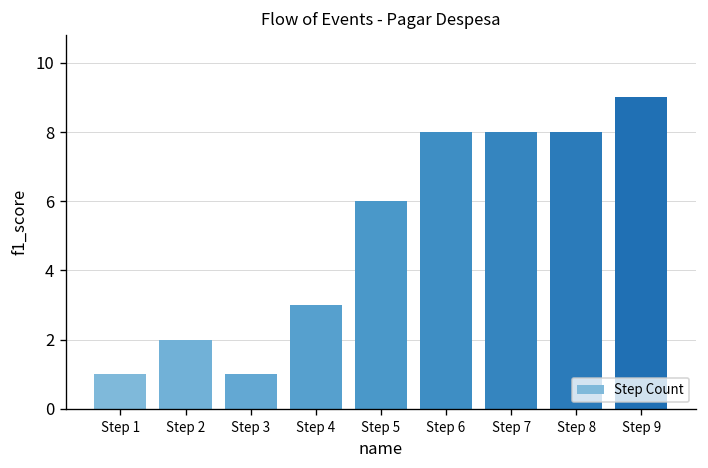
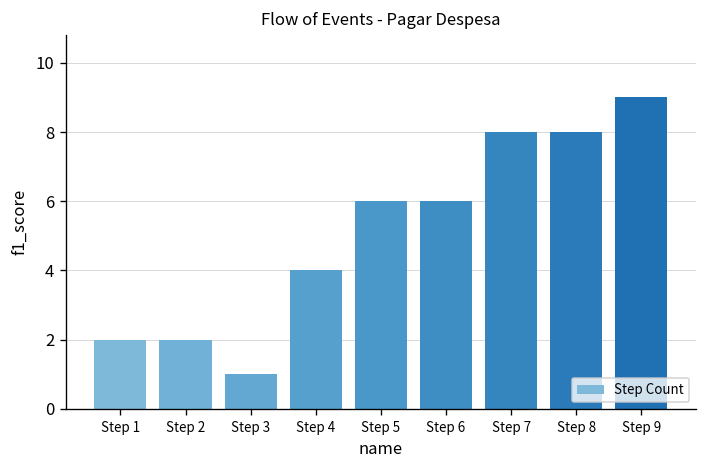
  {
-   "Step 1": 1,
+   "Step 1": 2,
    "Step 2": 2,
    "Step 3": 1,
-   "Step 4": 3,
+   "Step 4": 4,
    "Step 5": 6,
-   "Step 6": 8,
+   "Step 6": 6,
    "Step 7": 8,
    "Step 8": 8,
    "Step 9": 9
  }
